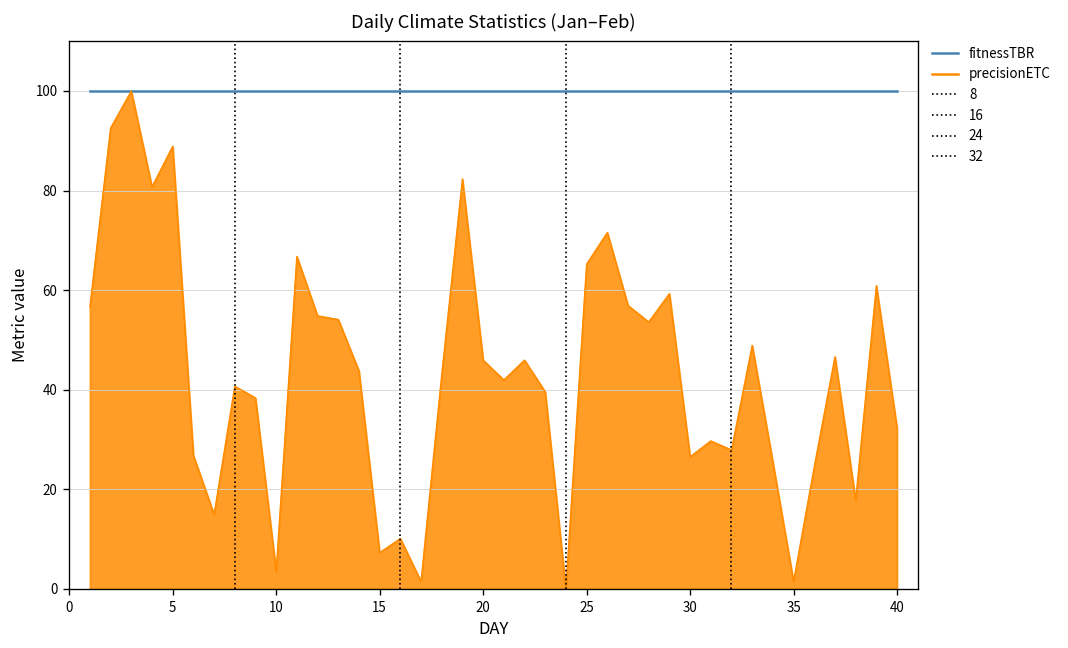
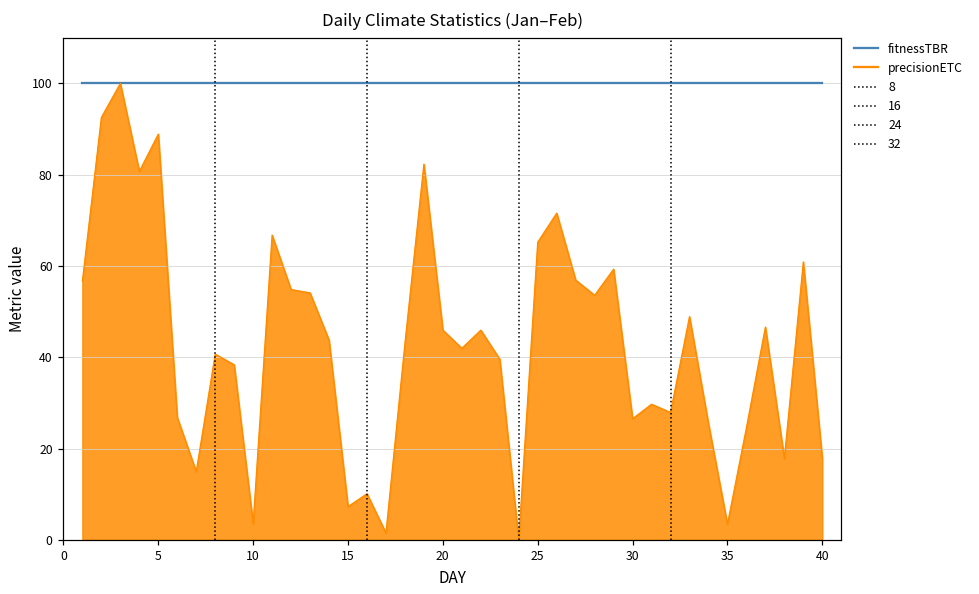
  {
    "fitnessTBR": {
      "5": 100,
      "10": 100,
      "15": 100,
      "20": 100,
      "25": 100,
      "30": 100,
      "35": 100,
      "40": 100
    },
    "precisionETC": {
      "5": 89,
      "10": 4,
      "15": 7,
      "20": 46,
      "25": 65,
      "30": 27,
-     "35": 1,
-     "40": 32
+     "35": 3,
+     "40": 18
    }
  }
